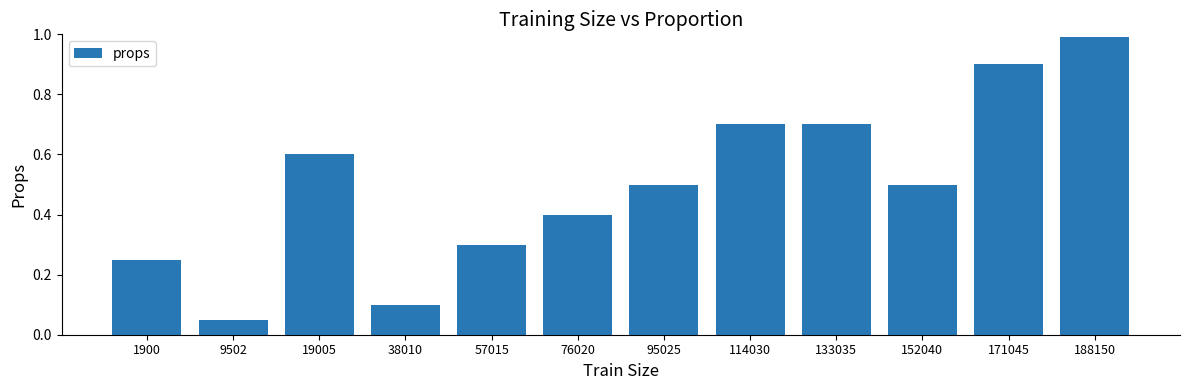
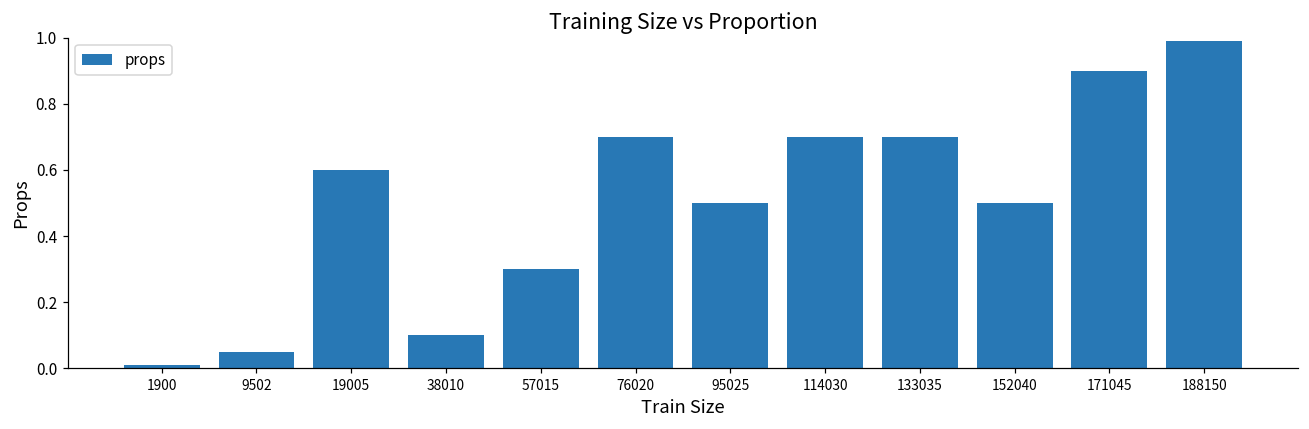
  {
-   "1900": 0.25,
+   "1900": 0.01,
    "9502": 0.05,
    "19005": 0.60,
    "38010": 0.10,
    "57015": 0.30,
-   "76020": 0.4,
+   "76020": 0.7,
    "95025": 0.50,
    "114030": 0.70,
    "133035": 0.70,
    "152040": 0.50,
    "171045": 0.90,
    "188150": 0.99
  }
